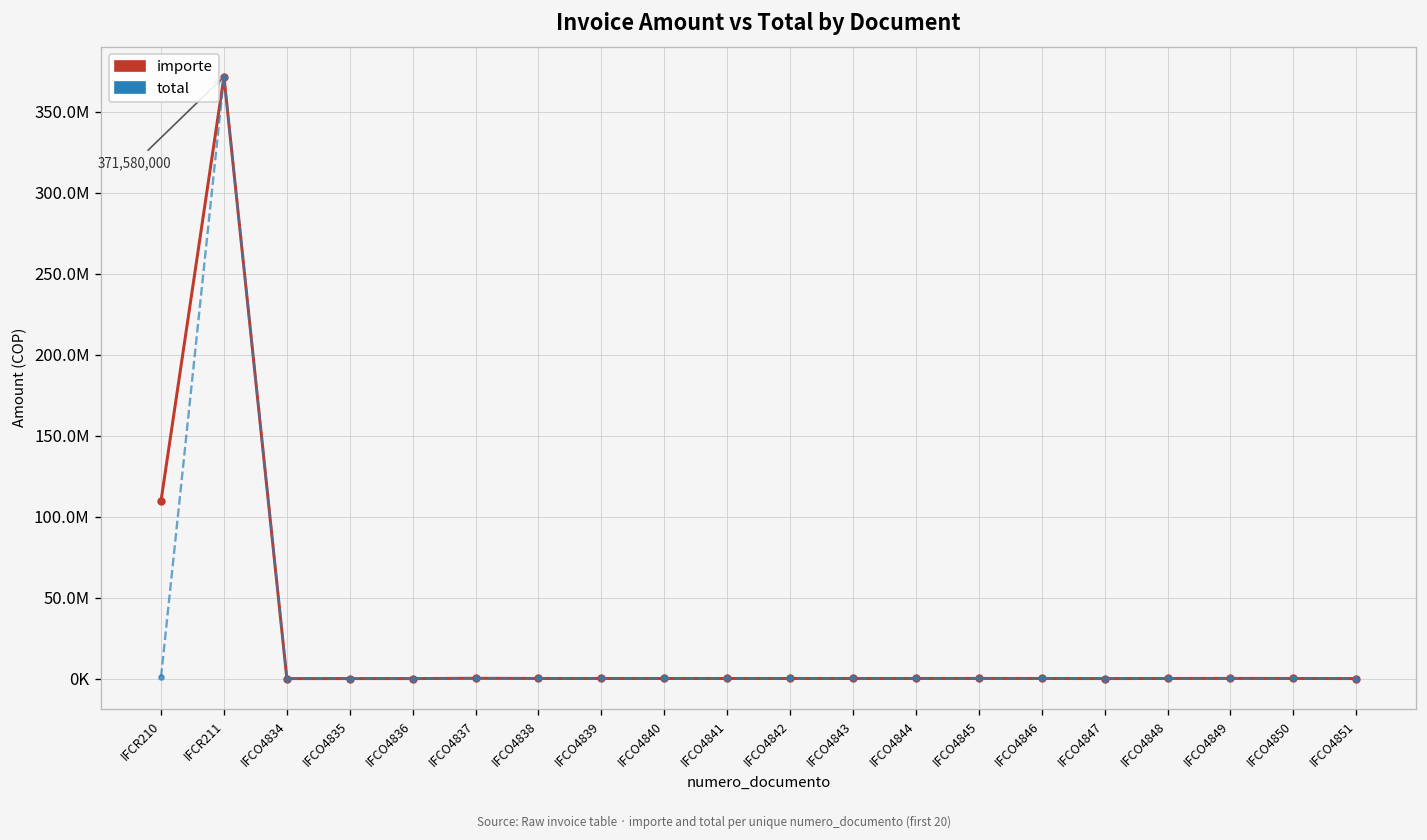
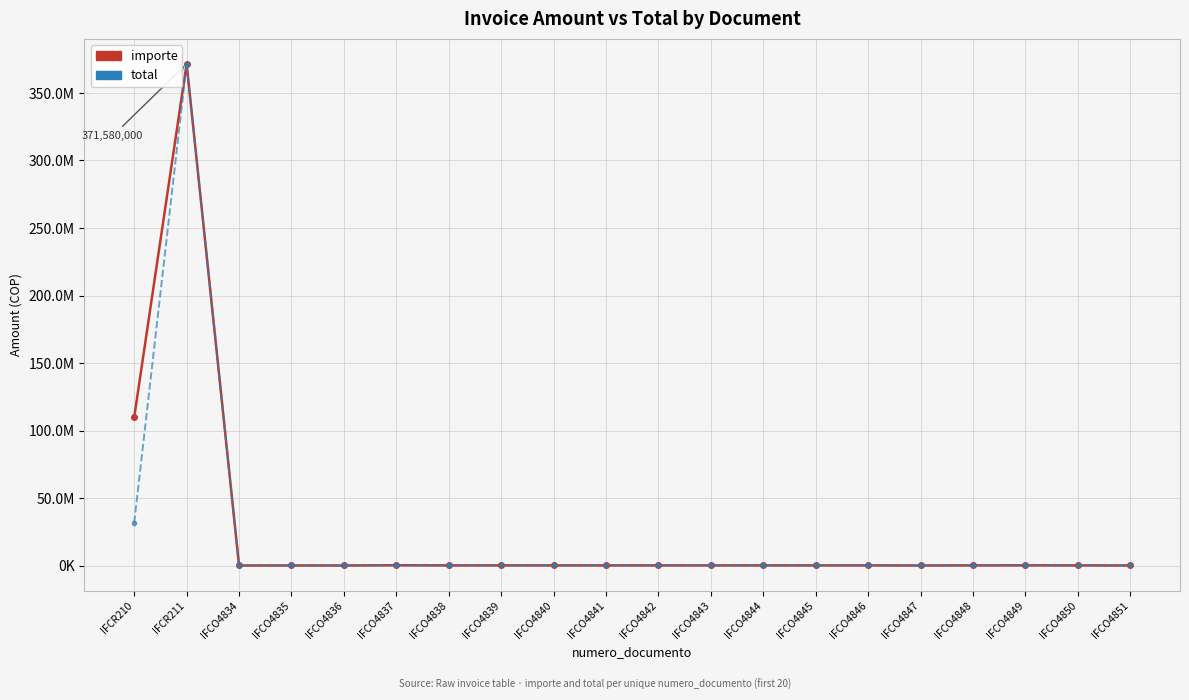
  {
    "importe": {
      "IFCR210": 110000000
    },
    "total": {
-     "IFCR210": 1000000
+     "IFCR210": 32000000
    }
  }
